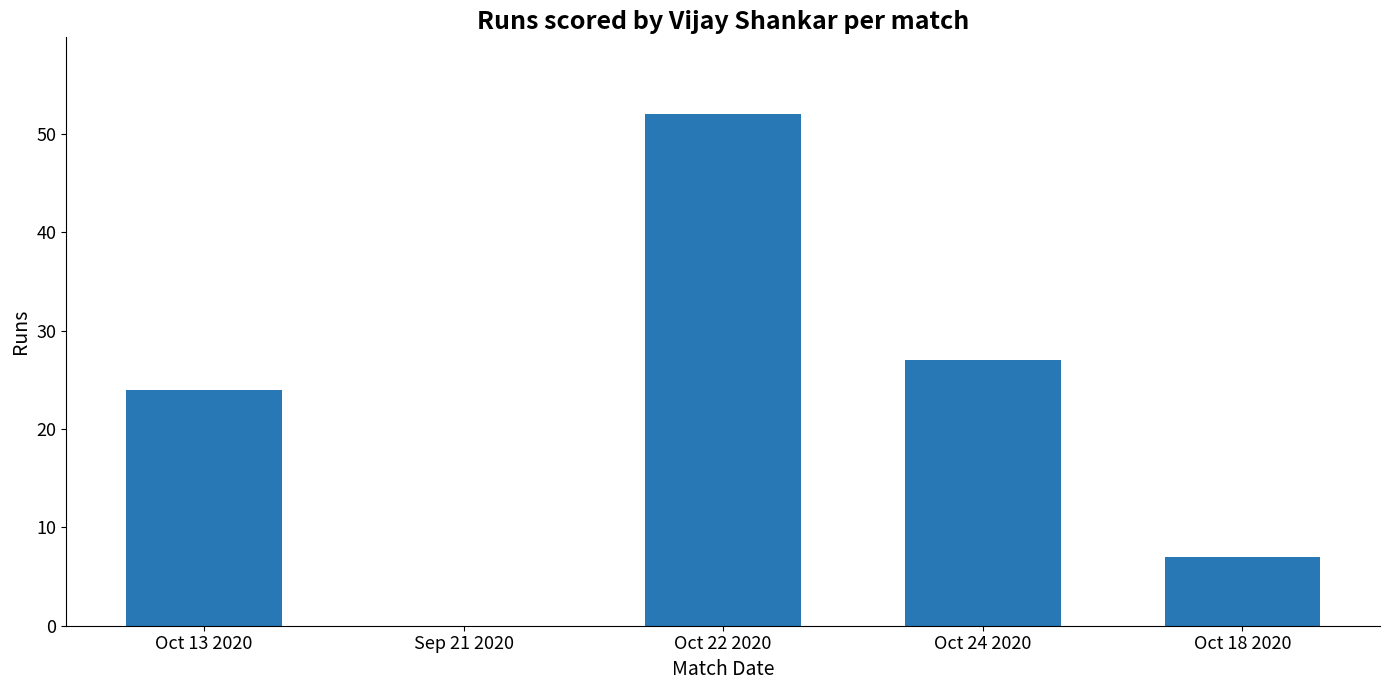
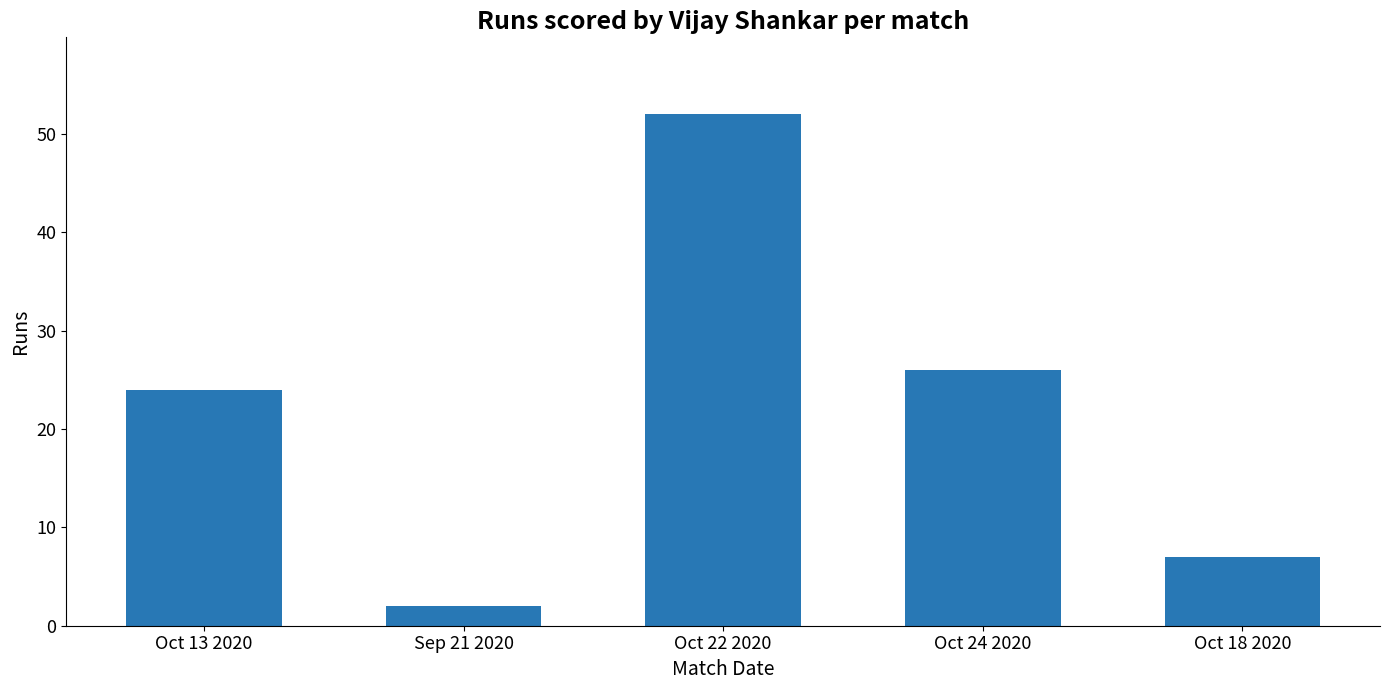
  {
    "Oct 13 2020": 24,
-   "Sep 21 2020": 0,
+   "Sep 21 2020": 2,
    "Oct 22 2020": 52,
-   "Oct 24 2020": 27,
+   "Oct 24 2020": 26,
    "Oct 18 2020": 7
  }
